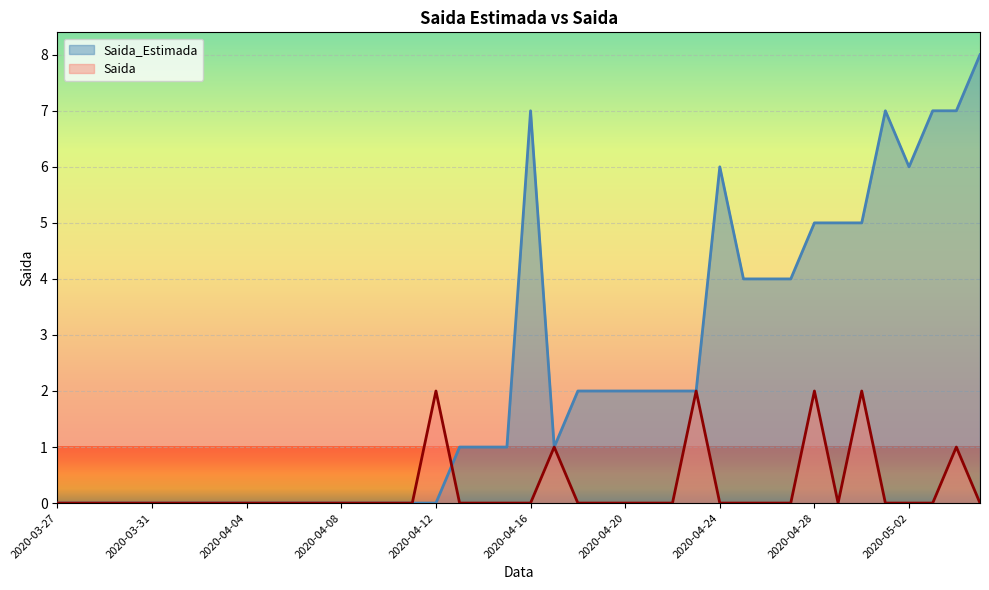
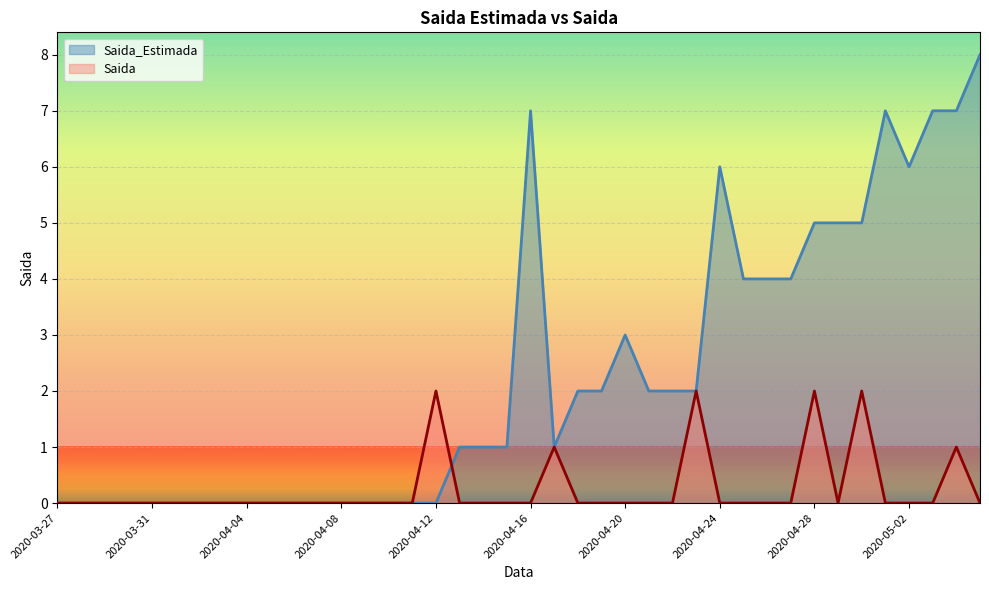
  {
    "Saida_Estimada": {
      "2020-04-12": 0,
      "2020-04-16": 7,
-     "2020-04-20": 2,
+     "2020-04-20": 3,
      "2020-04-24": 6,
      "2020-04-28": 5,
      "2020-05-02": 6
    },
    "Saida": {
      "2020-04-12": 2,
      "2020-04-16": 0,
      "2020-04-20": 0,
      "2020-04-24": 0,
      "2020-04-28": 2,
      "2020-05-02": 0
    }
  }
